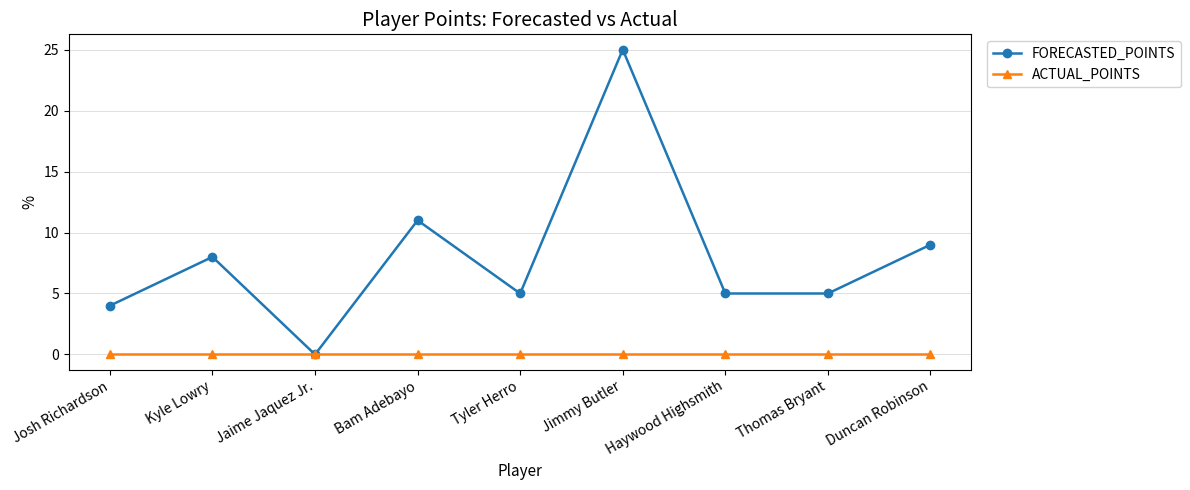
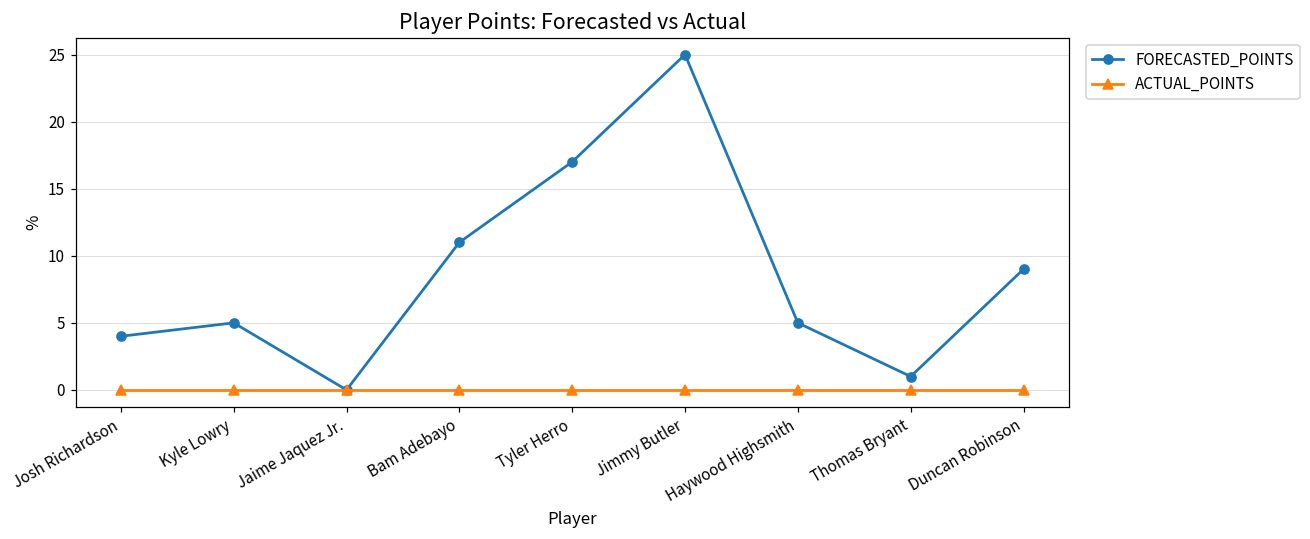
  {
    "FORECASTED_POINTS": {
      "Josh Richardson": 4,
-     "Kyle Lowry": 8,
+     "Kyle Lowry": 5,
      "Bam Adebayo": 11,
-     "Tyler Herro": 5,
+     "Tyler Herro": 17,
      "Jimmy Butler": 25,
      "Haywood Highsmith": 5,
-     "Thomas Bryant": 5,
+     "Thomas Bryant": 1,
      "Duncan Robinson": 9
    },
    "ACTUAL_POINTS": {
      "Josh Richardson": 0,
      "Kyle Lowry": 0,
      "Bam Adebayo": 0,
      "Tyler Herro": 0,
      "Jimmy Butler": 0,
      "Haywood Highsmith": 0,
      "Thomas Bryant": 0,
      "Duncan Robinson": 0
    }
  }
